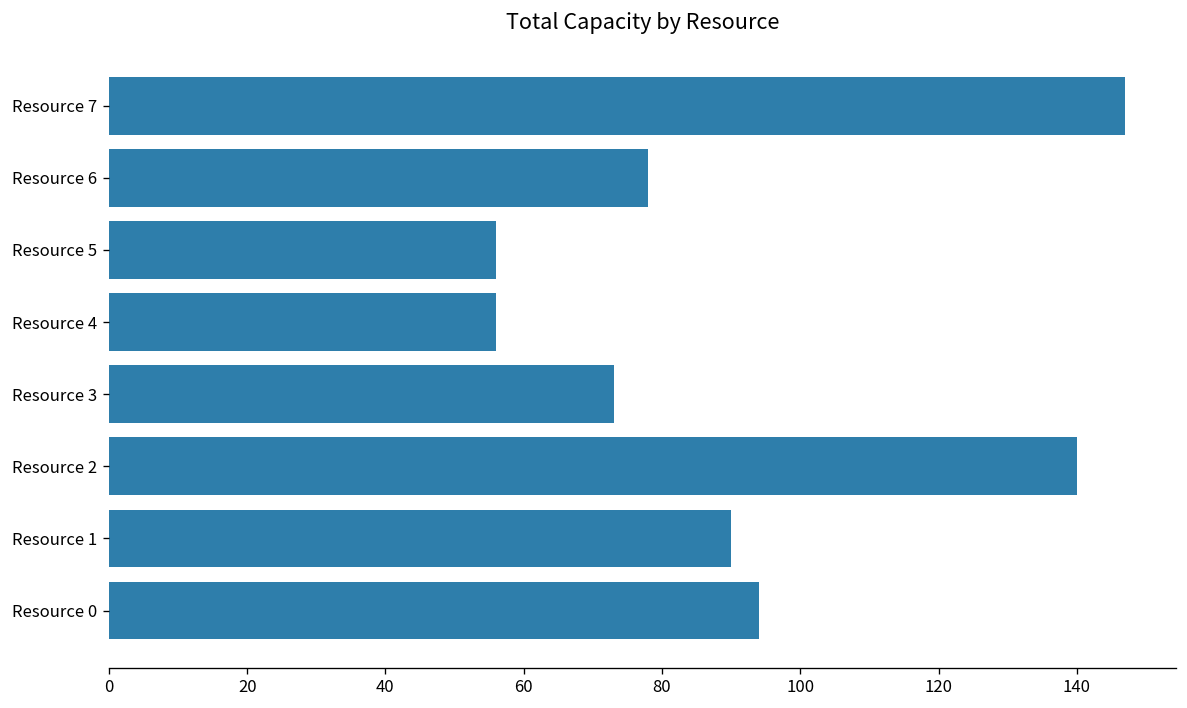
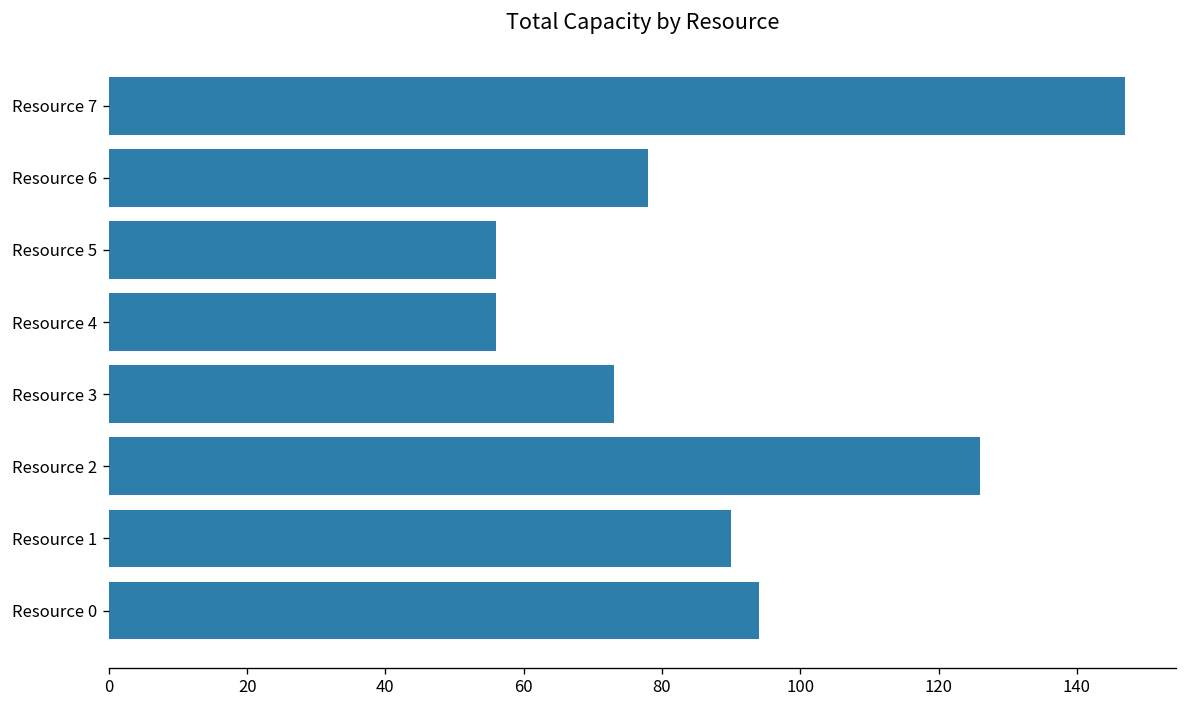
  {
    "Resource 7": 147,
    "Resource 6": 78,
    "Resource 5": 56,
    "Resource 4": 56,
    "Resource 3": 73,
-   "Resource 2": 140,
+   "Resource 2": 126,
    "Resource 1": 90,
    "Resource 0": 94
  }
